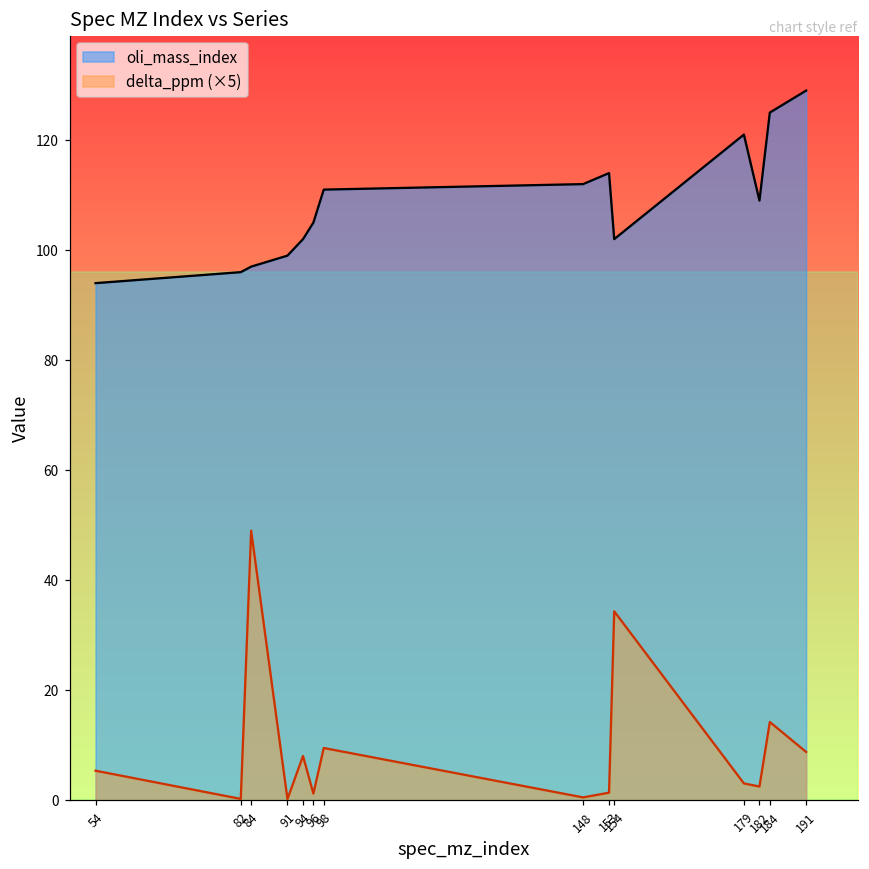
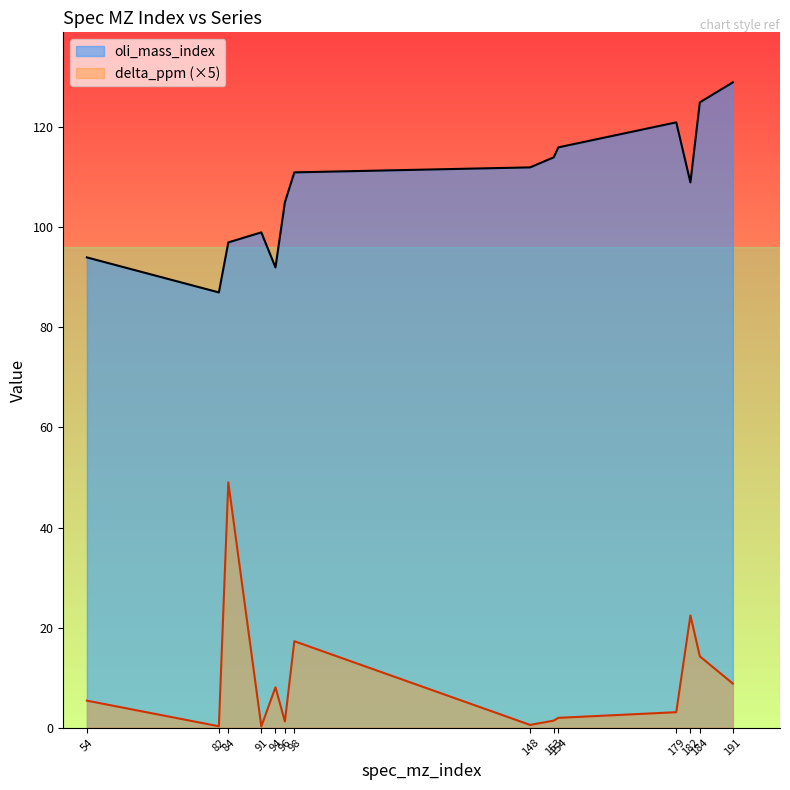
  {
    "oli_mass_index": {
      "54": 94,
-     "82": 96,
+     "82": 87,
      "84": 97,
      "91": 99,
-     "94": 102,
+     "94": 92,
      "96": 105,
      "98": 111,
      "148": 112,
      "153": 114,
-     "154": 102,
+     "154": 116,
      "179": 121,
      "182": 109,
      "184": 125,
      "191": 129
    },
    "delta_ppm (×5)": {
      "54": 5,
      "82": 0,
      "84": 49,
      "91": 0,
      "94": 8,
      "96": 1,
-     "98": 10,
+     "98": 17,
      "148": 1,
      "153": 1,
-     "154": 34,
+     "154": 2,
      "179": 3,
-     "182": 3,
+     "182": 22,
      "184": 14,
      "191": 9
    }
  }
